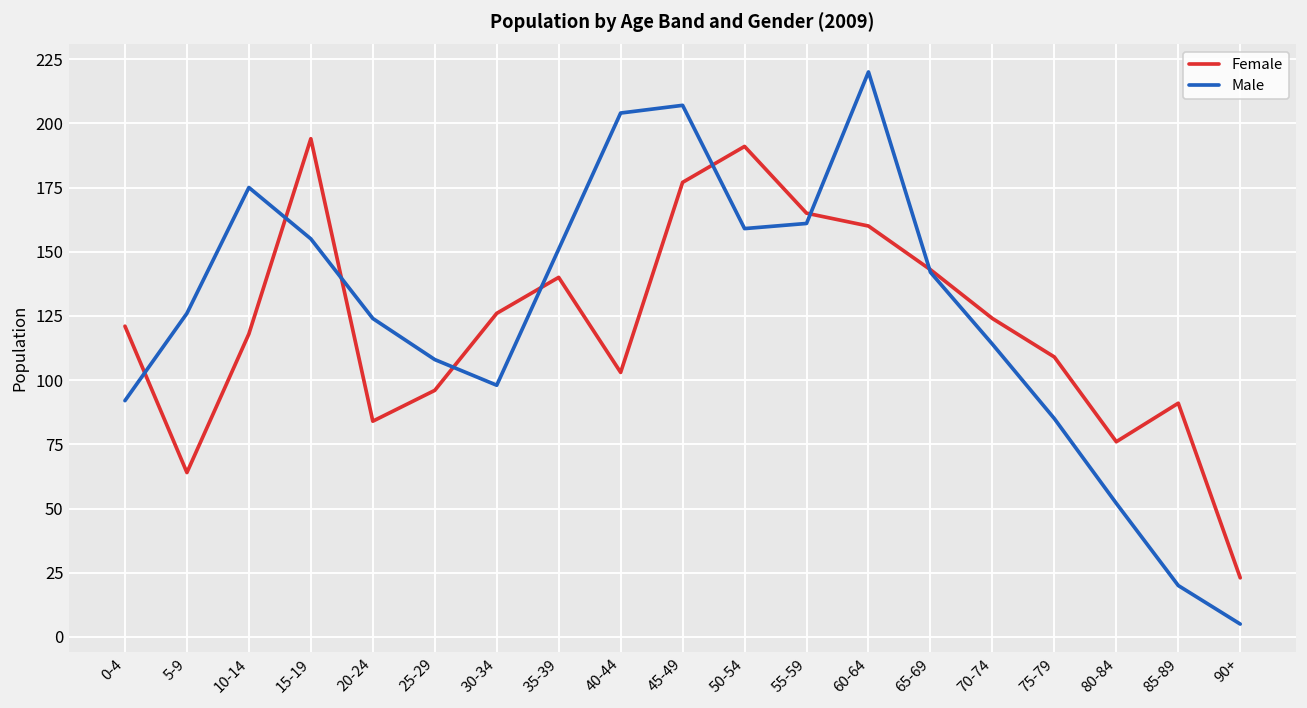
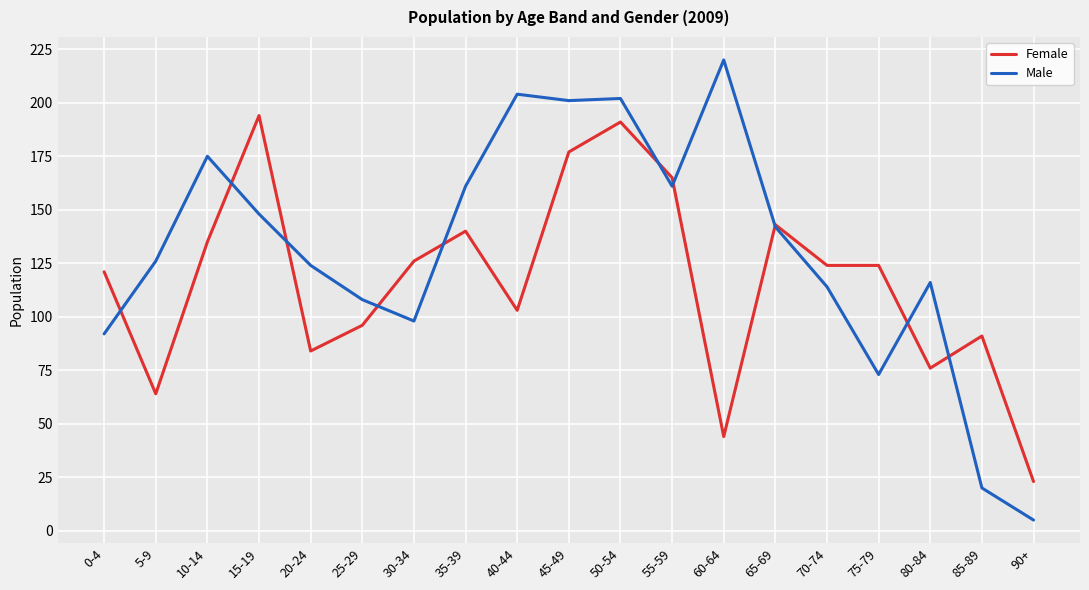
  {
    "Female": {
      "0-4": 121,
      "5-9": 64,
-     "10-14": 118,
+     "10-14": 135,
      "15-19": 194,
      "20-24": 84,
      "25-29": 96,
      "30-34": 126,
      "35-39": 140,
      "40-44": 103,
      "45-49": 177,
      "50-54": 191,
      "55-59": 165,
-     "60-64": 160,
+     "60-64": 44,
      "70-74": 124,
-     "75-79": 109,
+     "75-79": 124,
      "80-84": 76,
      "85-89": 91,
      "90+": 23
    },
    "Male": {
      "0-4": 92,
      "5-9": 126,
      "10-14": 175,
-     "15-19": 155,
+     "15-19": 148,
      "20-24": 124,
      "25-29": 108,
      "30-34": 98,
-     "35-39": 151,
+     "35-39": 161,
      "40-44": 204,
-     "45-49": 207,
-     "50-54": 159,
+     "45-49": 201,
+     "50-54": 202,
      "55-59": 161,
      "60-64": 220,
      "70-74": 114,
-     "75-79": 85,
-     "80-84": 52,
+     "75-79": 73,
+     "80-84": 116,
      "85-89": 20,
      "90+": 5
    }
  }
